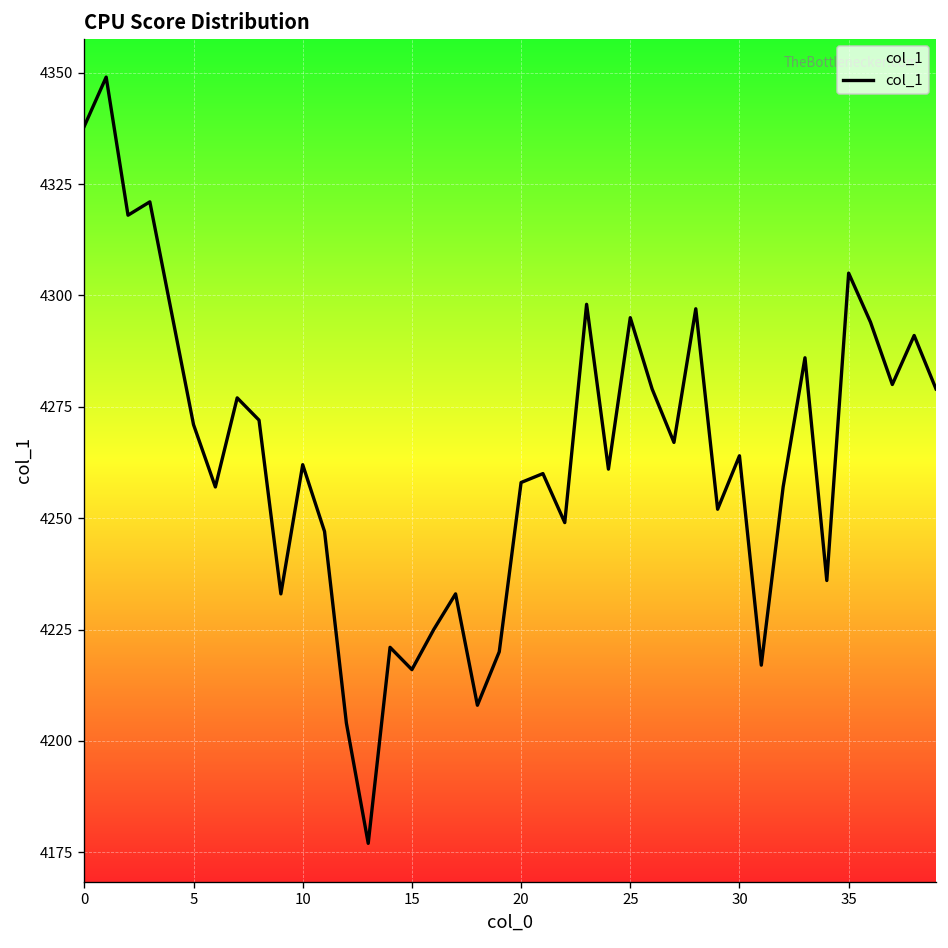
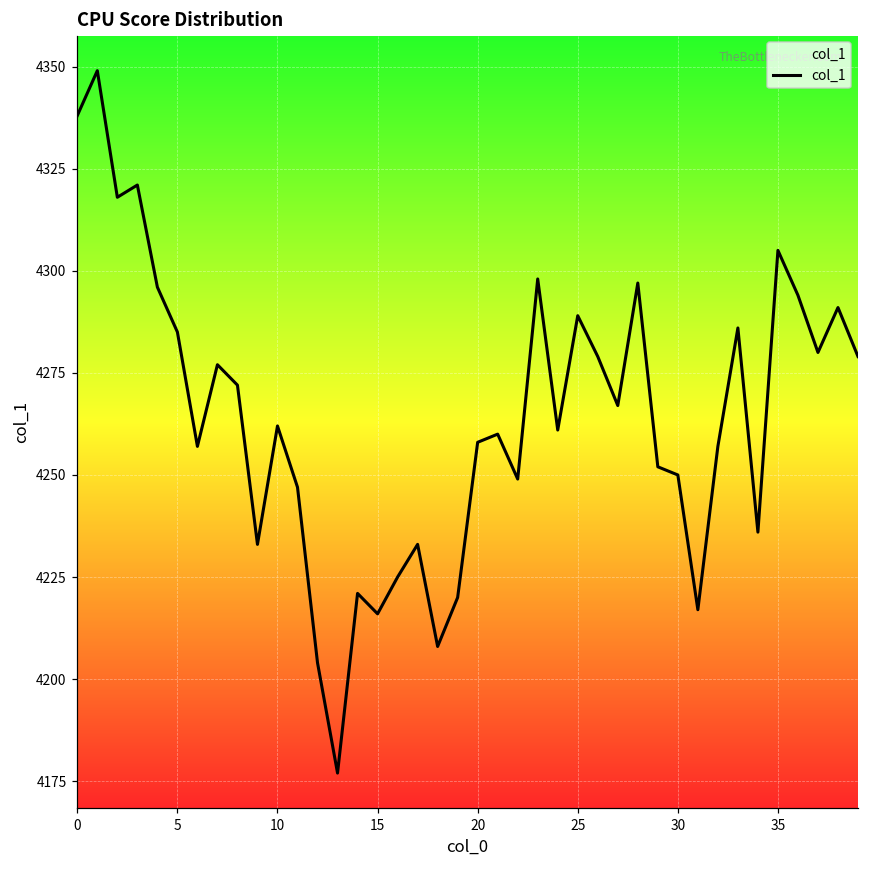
  {
    "0": 4338,
-   "5": 4271,
+   "5": 4285,
    "10": 4262,
    "15": 4216,
    "20": 4258,
-   "25": 4295,
-   "30": 4264,
+   "25": 4289,
+   "30": 4250,
    "35": 4305
  }
